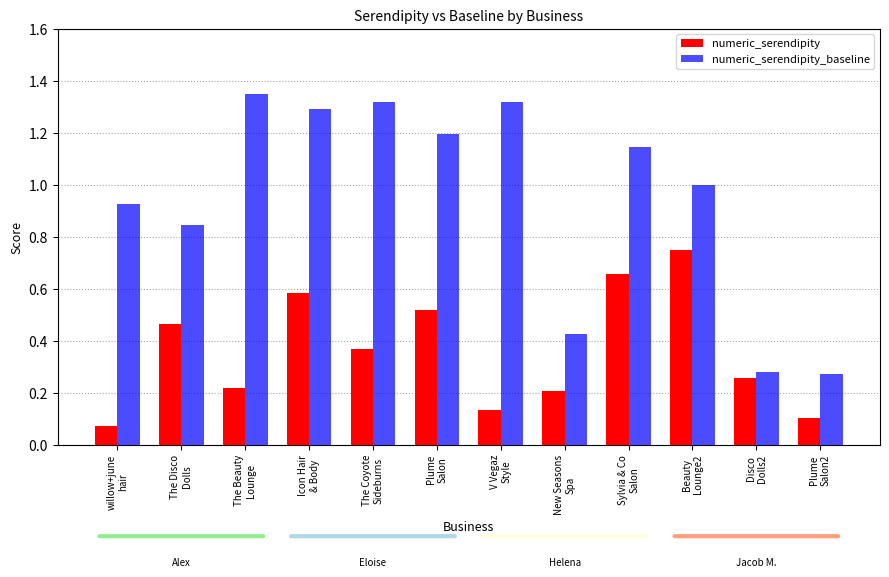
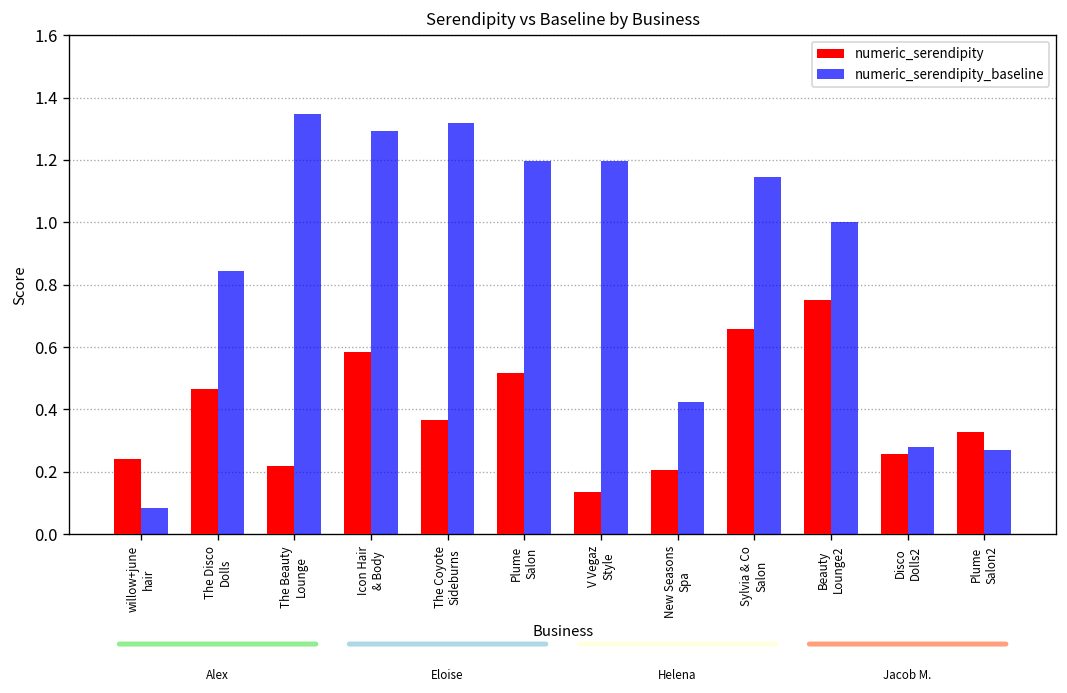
  {
    "numeric_serendipity": {
-     "willow+june hair": 0.07,
+     "willow+june hair": 0.24,
      "The Disco Dolls": 0.47,
      "The Beauty Lounge": 0.22,
      "Icon Hair & Body": 0.58,
      "The Coyote Sideburns": 0.37,
      "Plume Salon": 0.52,
      "V Vegaz Style": 0.13,
      "New Seasons Spa": 0.20,
      "Sylvia & Co Salon": 0.66,
      "Beauty Lounge2": 0.75,
      "Disco Dolls2": 0.26,
-     "Plume Salon2": 0.10
+     "Plume Salon2": 0.33
    },
    "numeric_serendipity_baseline": {
-     "willow+june hair": 0.92,
+     "willow+june hair": 0.08,
      "The Disco Dolls": 0.84,
      "The Beauty Lounge": 1.35,
      "Icon Hair & Body": 1.29,
      "The Coyote Sideburns": 1.32,
      "Plume Salon": 1.20,
-     "V Vegaz Style": 1.32,
+     "V Vegaz Style": 1.20,
      "New Seasons Spa": 0.42,
      "Sylvia & Co Salon": 1.15,
      "Beauty Lounge2": 1.00,
      "Disco Dolls2": 0.28,
      "Plume Salon2": 0.27
    }
  }
